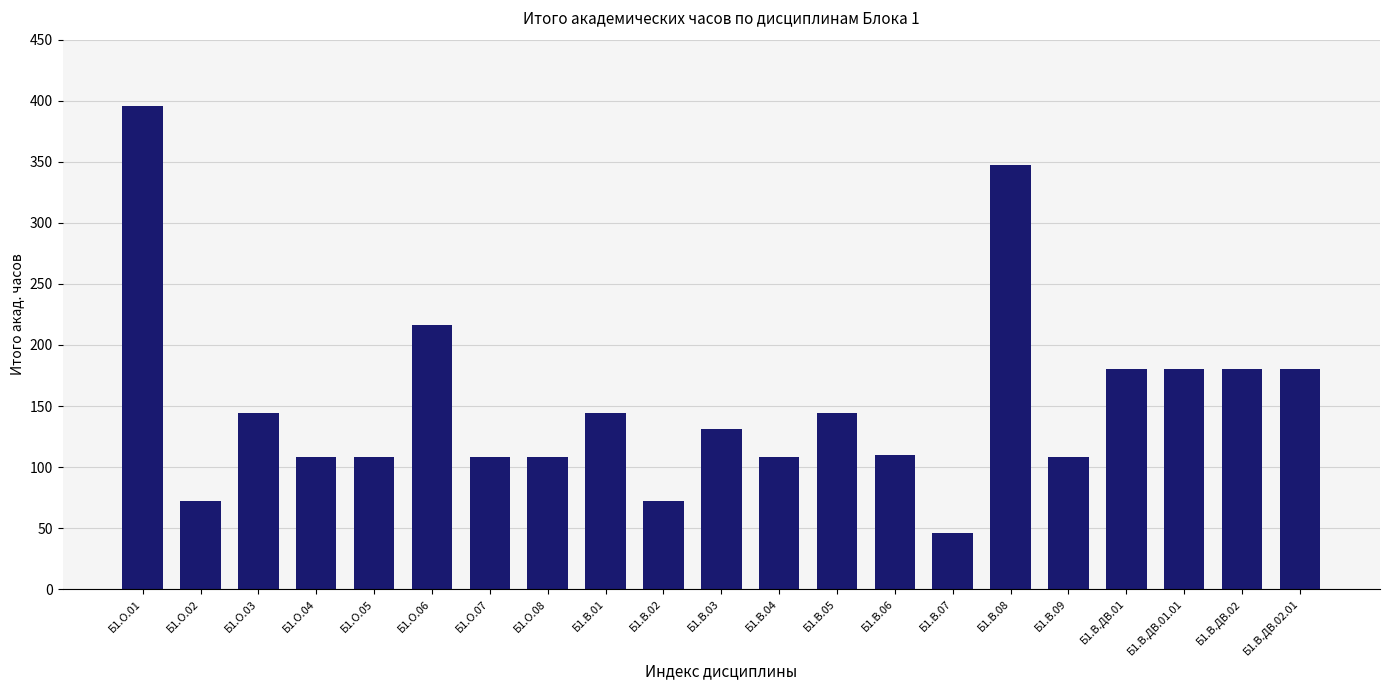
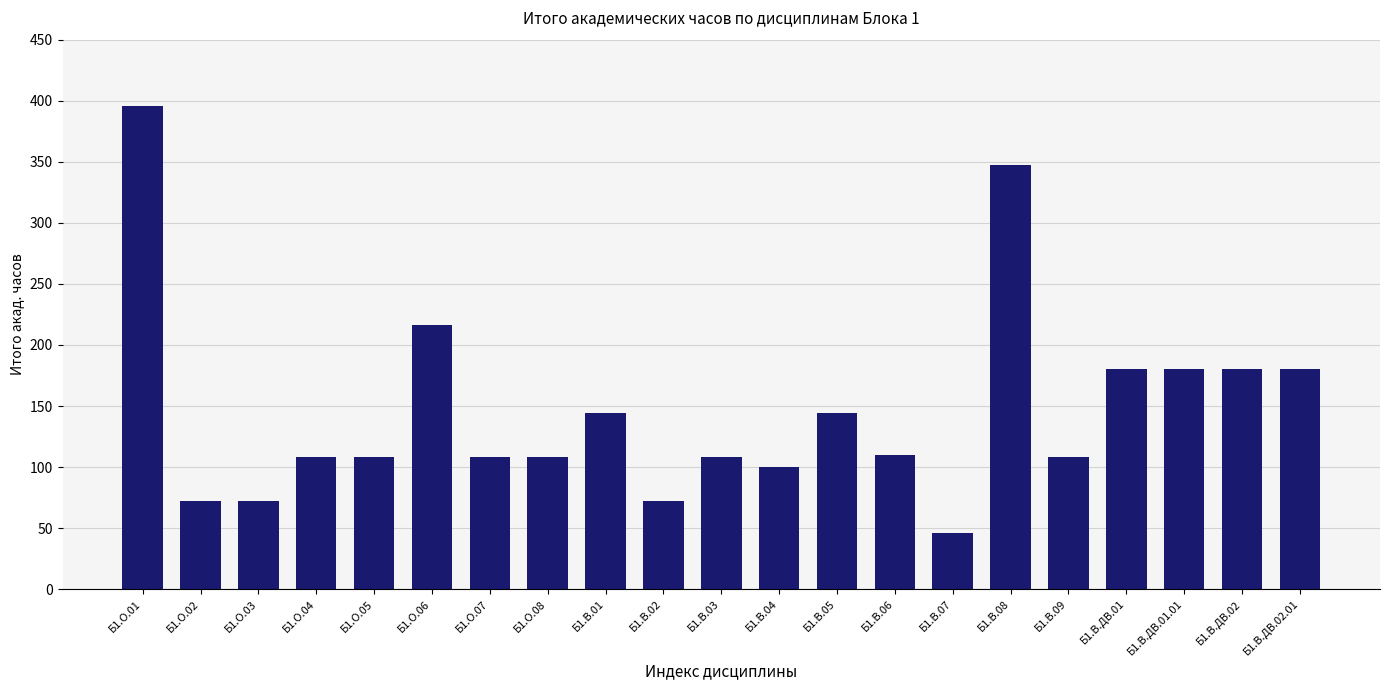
  {
    "Б1.О.01": 396,
    "Б1.О.02": 72,
-   "Б1.О.03": 144,
+   "Б1.О.03": 72,
    "Б1.О.04": 108,
    "Б1.О.05": 108,
    "Б1.О.06": 216,
    "Б1.О.07": 108,
    "Б1.О.08": 108,
    "Б1.В.01": 144,
    "Б1.В.02": 72,
-   "Б1.В.03": 131,
-   "Б1.В.04": 108,
+   "Б1.В.03": 108,
+   "Б1.В.04": 100,
    "Б1.В.05": 144,
    "Б1.В.06": 110,
    "Б1.В.07": 46,
    "Б1.В.08": 347,
    "Б1.В.09": 108,
    "Б1.В.ДВ.01": 180,
    "Б1.В.ДВ.01.01": 180,
    "Б1.В.ДВ.02": 180,
    "Б1.В.ДВ.02.01": 180
  }
